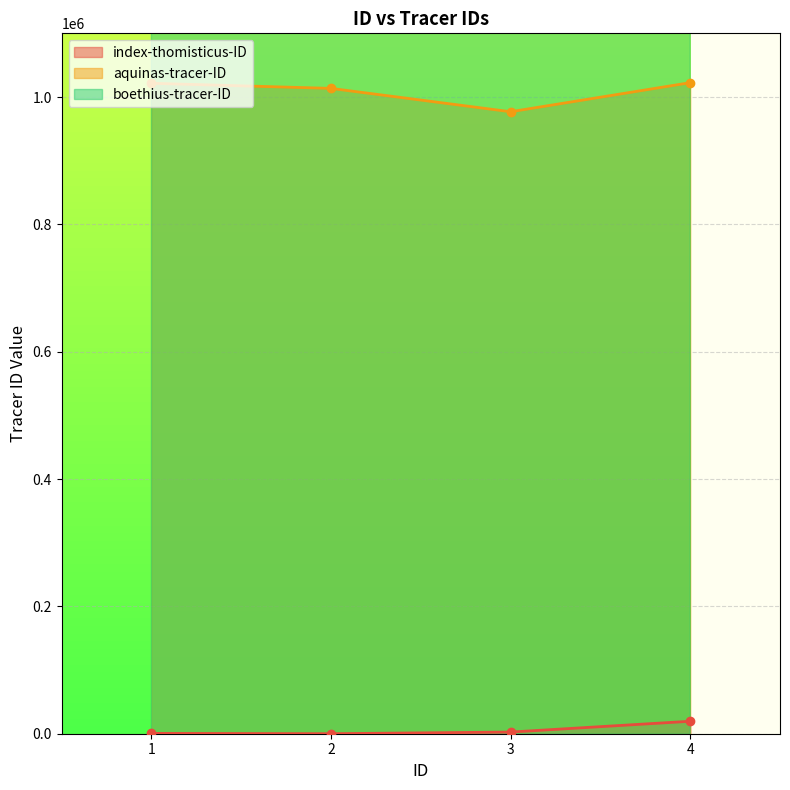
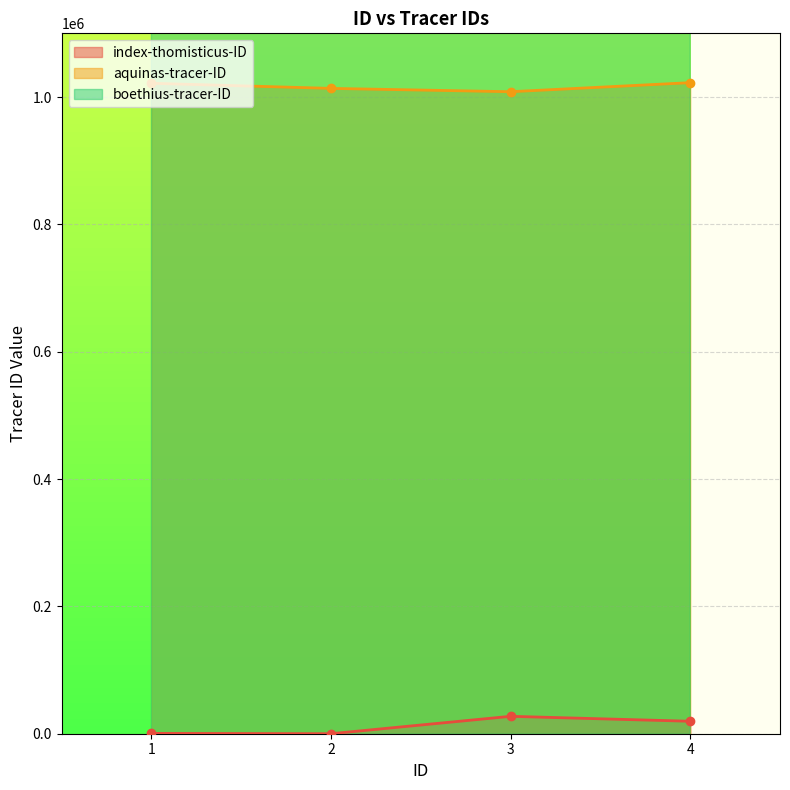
  {
    "index-thomisticus-ID": {
      "1": 0,
      "2": 0,
-     "3": 0,
+     "3": 30000,
      "4": 20000
    },
    "aquinas-tracer-ID": {
      "2": 1010000,
-     "3": 980000,
+     "3": 1010000,
      "4": 1020000
    }
  }
